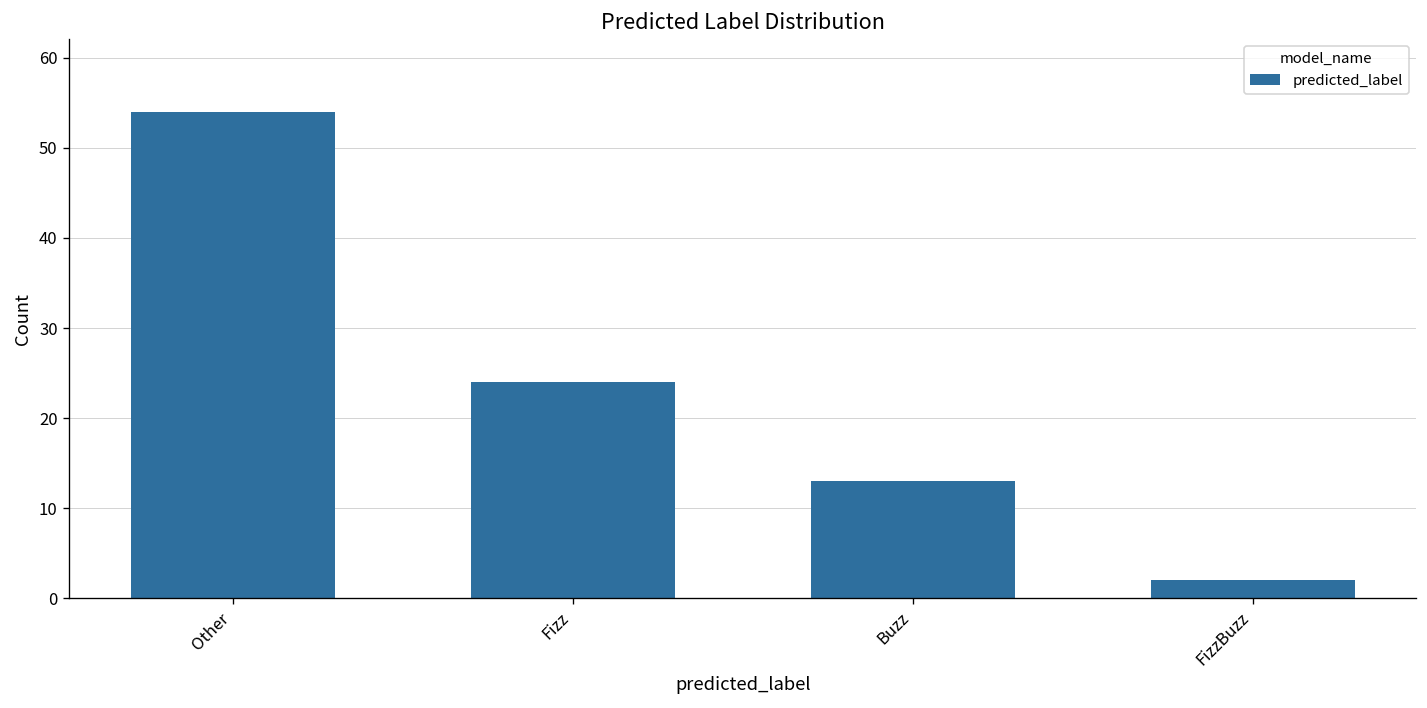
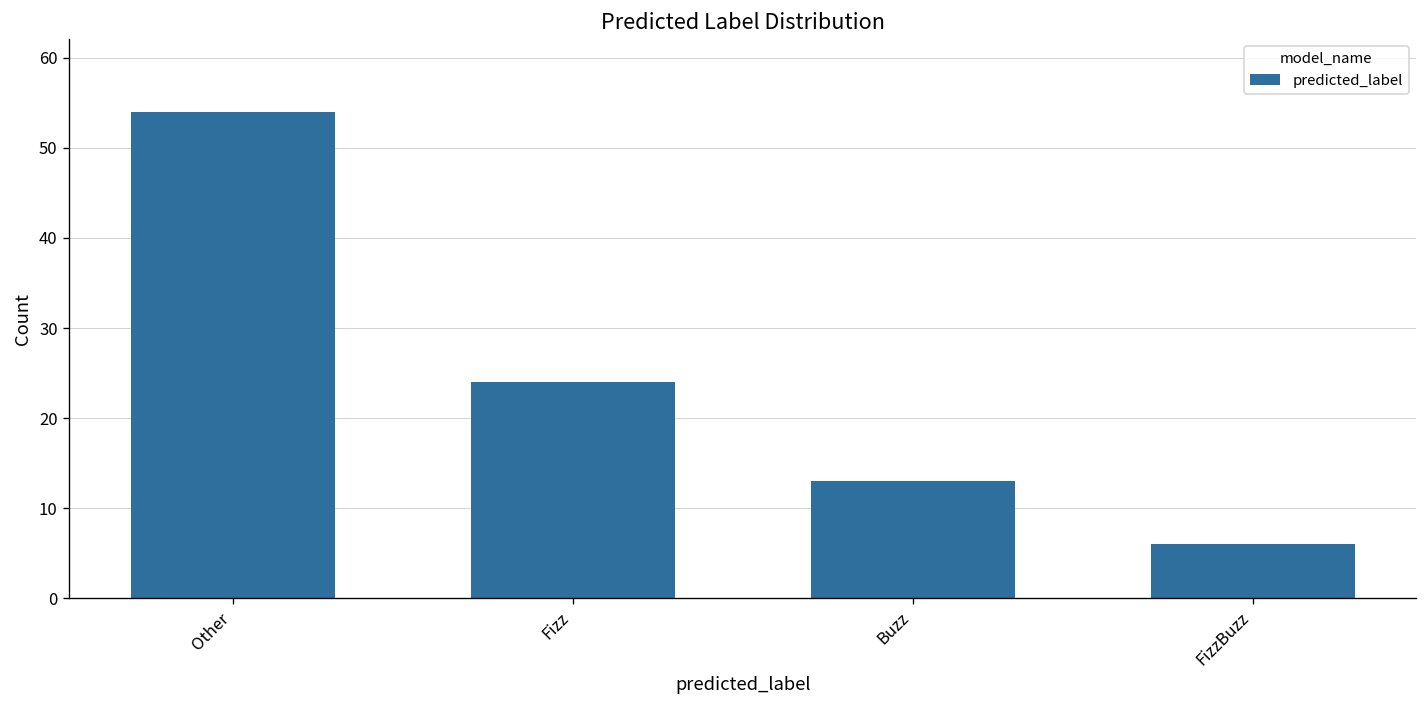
  {
    "Other": 54,
    "Fizz": 24,
    "Buzz": 13,
-   "FizzBuzz": 2
+   "FizzBuzz": 6
  }
